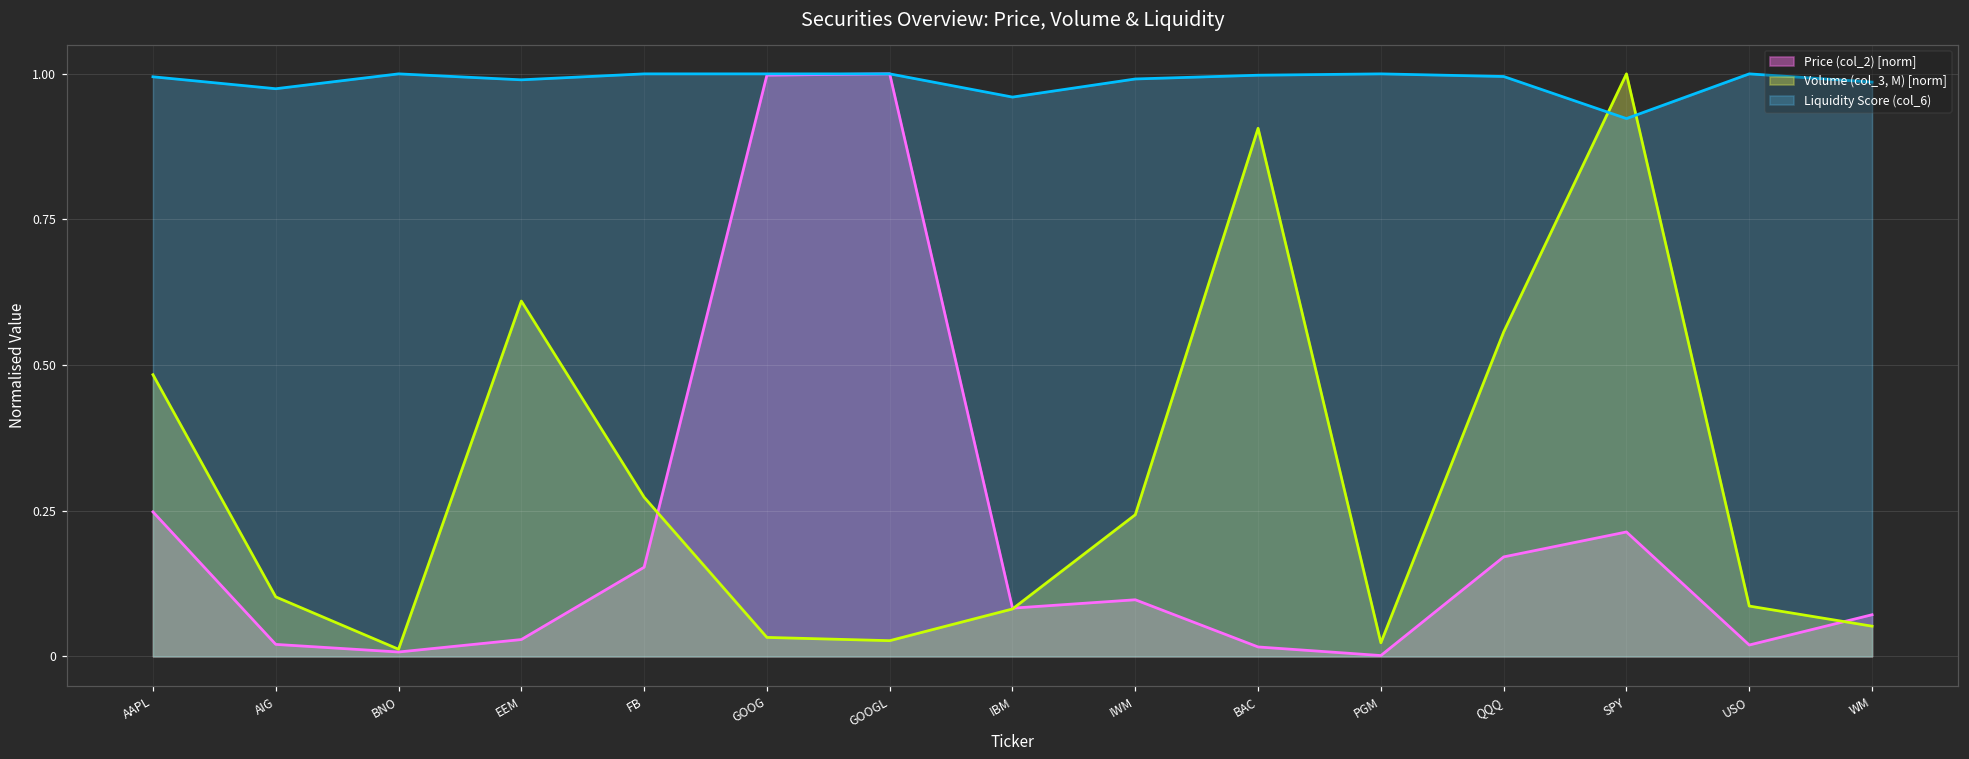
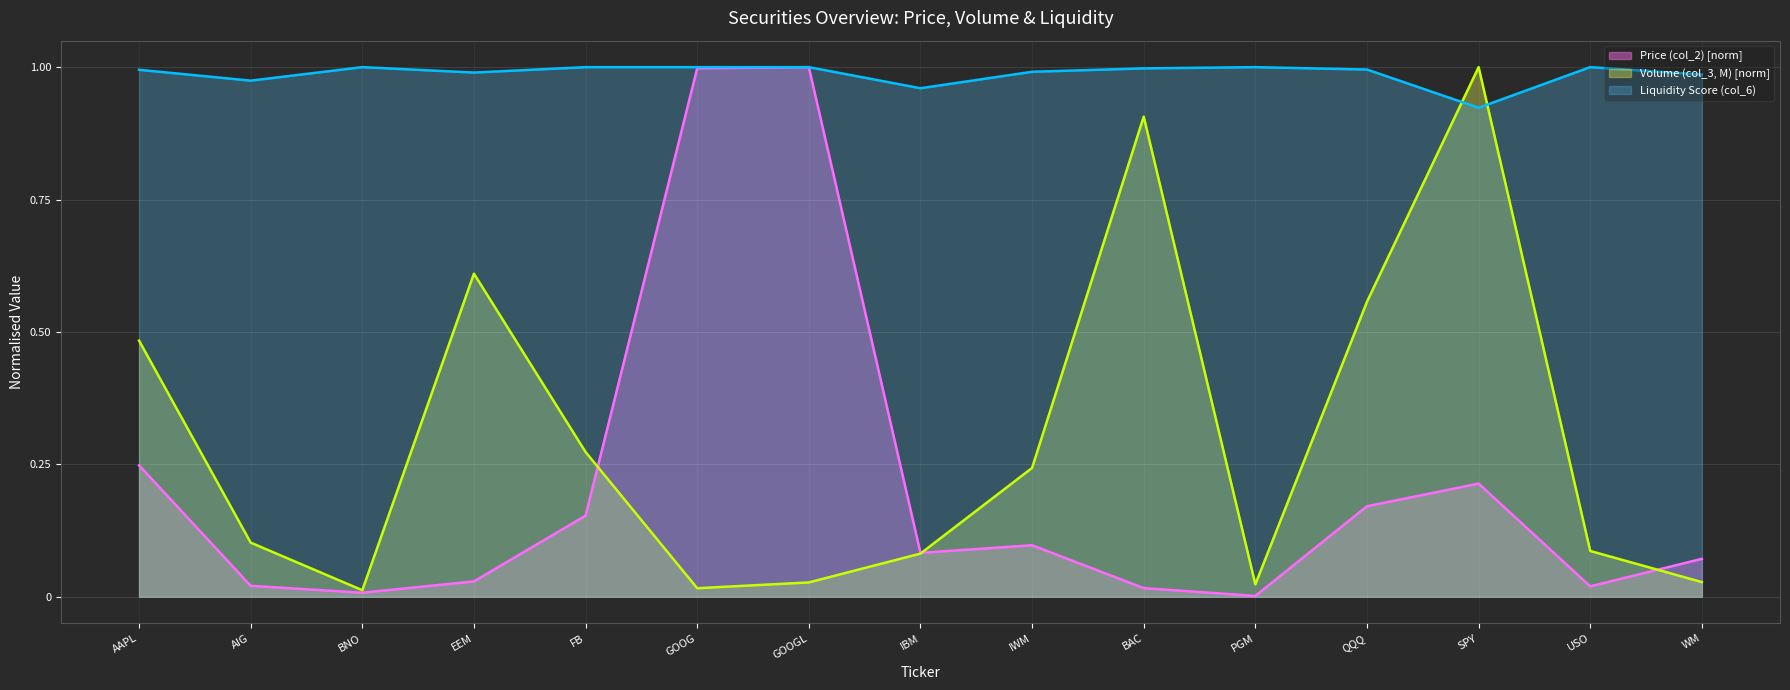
  {
    "Price (col_2) [norm]": {
      "AAPL": 0.25,
      "AIG": 0.02,
      "EEM": 0.03,
      "FB": 0.15,
      "IWM": 0.10,
      "BAC": 0.02,
      "PGM": 0.00,
      "QQQ": 0.17,
      "SPY": 0.21,
      "USO": 0.02,
      "WM": 0.07
    },
    "Volume (col_3, M) [norm]": {
      "AAPL": 0.48,
      "AIG": 0.10,
      "EEM": 0.61,
      "FB": 0.27,
-     "GOOG": 0.03,
+     "GOOG": 0.02,
      "GOOGL": 0.03,
      "IWM": 0.24,
      "BAC": 0.91,
      "PGM": 0.02,
      "QQQ": 0.56,
      "SPY": 1.00,
      "USO": 0.09,
-     "WM": 0.05
+     "WM": 0.03
    },
    "Liquidity Score (col_6)": {
      "AAPL": 0.99,
      "AIG": 0.97,
      "BNO": 1.00,
      "EEM": 0.99,
      "FB": 1.00,
      "IBM": 0.96,
      "IWM": 0.99,
      "BAC": 1.00,
      "PGM": 1.00,
      "QQQ": 1.00,
      "SPY": 0.92,
      "USO": 1.00
    }
  }
